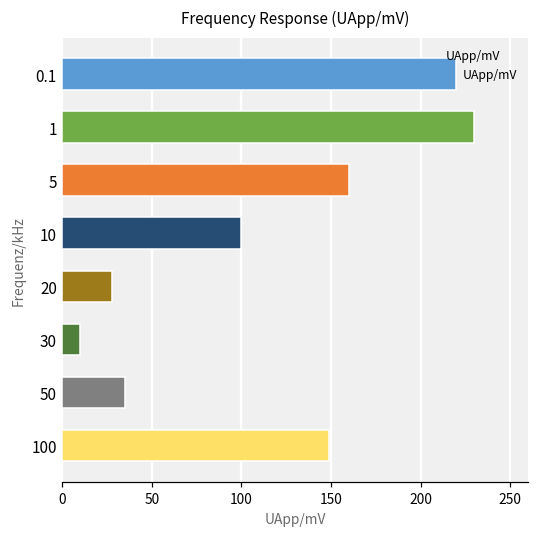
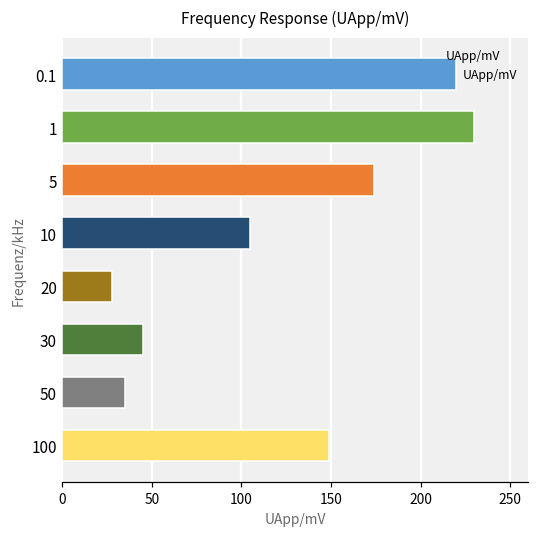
  {
    "0.1": 220,
    "1": 230,
-   "5": 160,
-   "10": 100,
+   "5": 174,
+   "10": 105,
    "20": 28,
-   "30": 10,
+   "30": 45,
    "50": 35,
    "100": 149
  }
